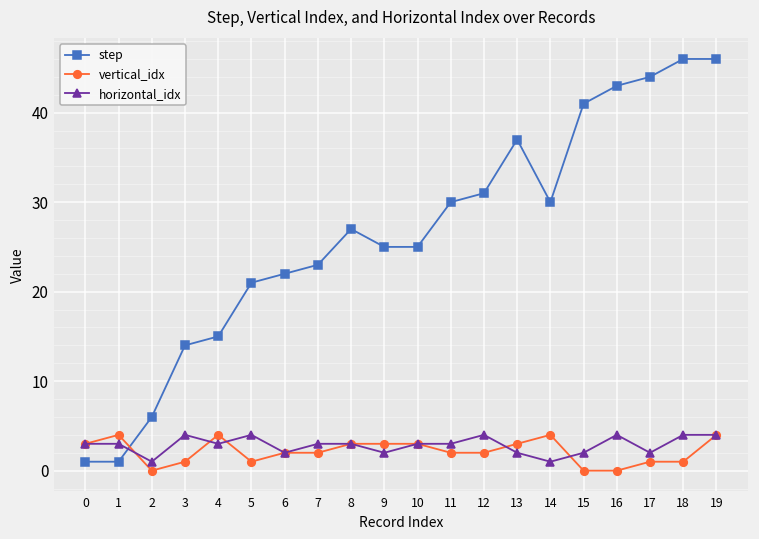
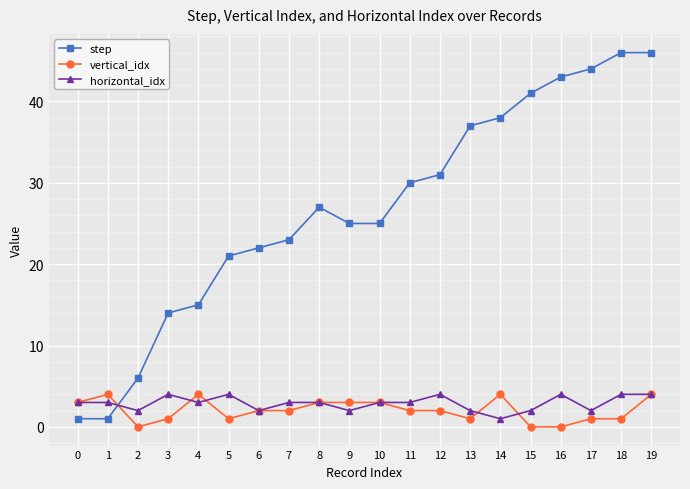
  {
    "step": {
      "0": 1,
      "1": 1,
      "2": 6,
      "3": 14,
      "4": 15,
      "5": 21,
      "6": 22,
      "7": 23,
      "8": 27,
      "9": 25,
      "10": 25,
      "11": 30,
      "12": 31,
      "13": 37,
-     "14": 30,
+     "14": 38,
      "15": 41,
      "16": 43,
      "17": 44,
      "18": 46,
      "19": 46
    },
    "vertical_idx": {
      "1": 4,
      "2": 0,
      "3": 1,
      "4": 4,
      "5": 1,
      "7": 2,
      "9": 3,
      "11": 2,
      "12": 2,
-     "13": 3,
+     "13": 1,
      "14": 4,
      "15": 0,
      "16": 0,
      "17": 1,
      "18": 1
    },
    "horizontal_idx": {
      "1": 3,
-     "2": 1,
+     "2": 2,
      "3": 4,
      "4": 3,
      "5": 4,
      "7": 3,
      "9": 2,
      "11": 3,
      "12": 4,
      "13": 2,
      "14": 1,
      "15": 2,
      "16": 4,
      "17": 2,
      "18": 4
    }
  }
